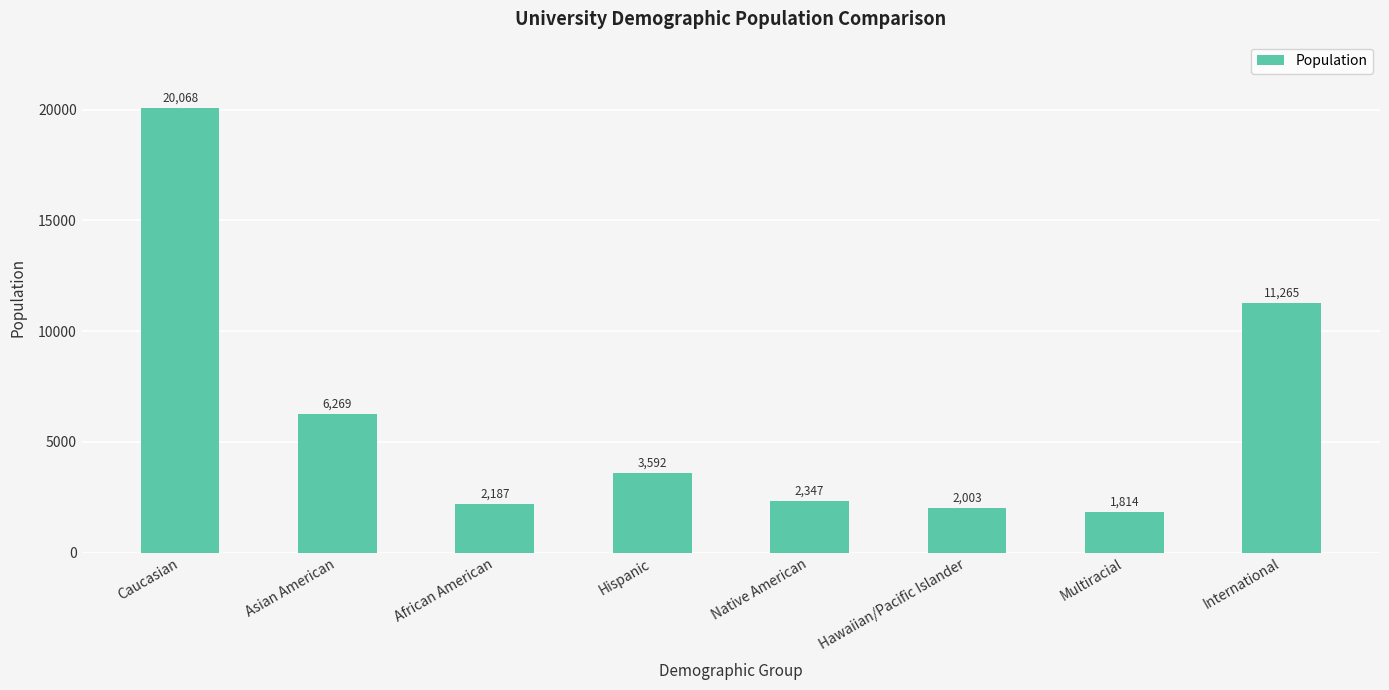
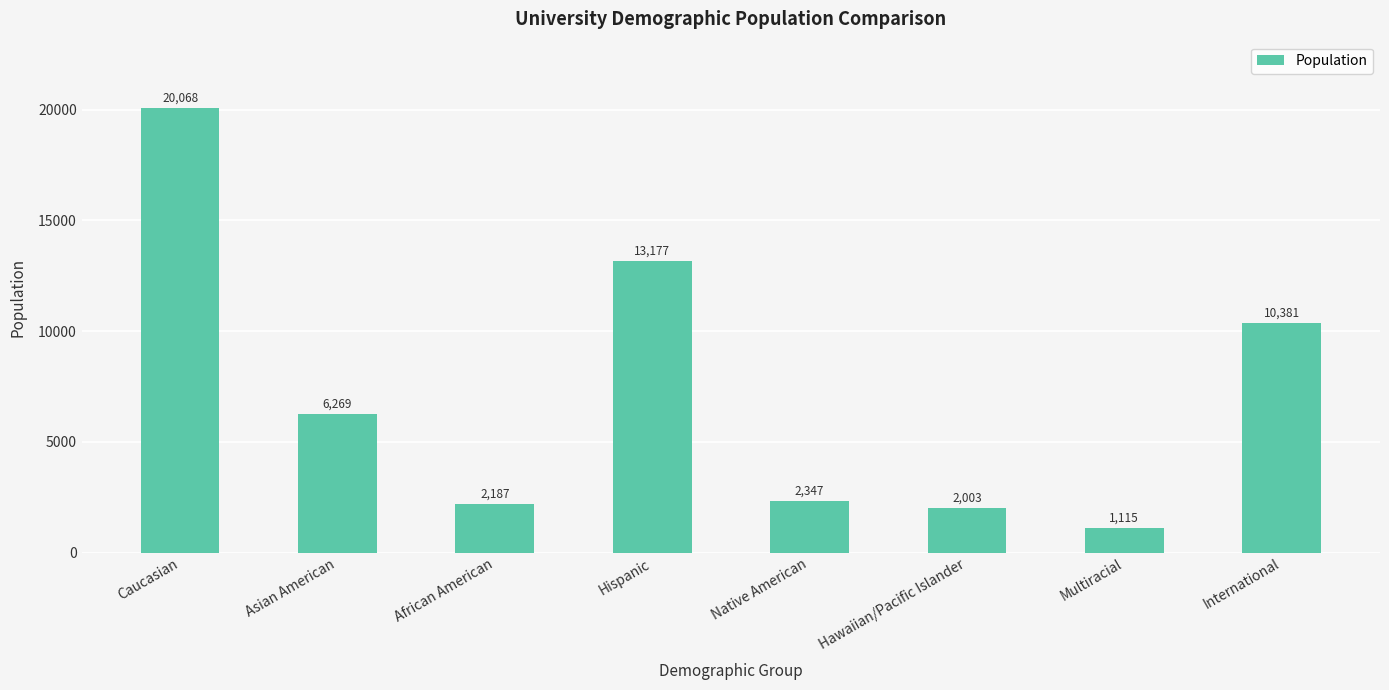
  {
    "Caucasian": "20,068",
    "Asian American": "6,269",
    "African American": "2,187",
-   "Hispanic": "3,592",
+   "Hispanic": "13,177",
    "Native American": "2,347",
    "Hawaiian/Pacific Islander": "2,003",
-   "Multiracial": "1,814",
-   "International": "11,265"
+   "Multiracial": "1,115",
+   "International": "10,381"
  }
